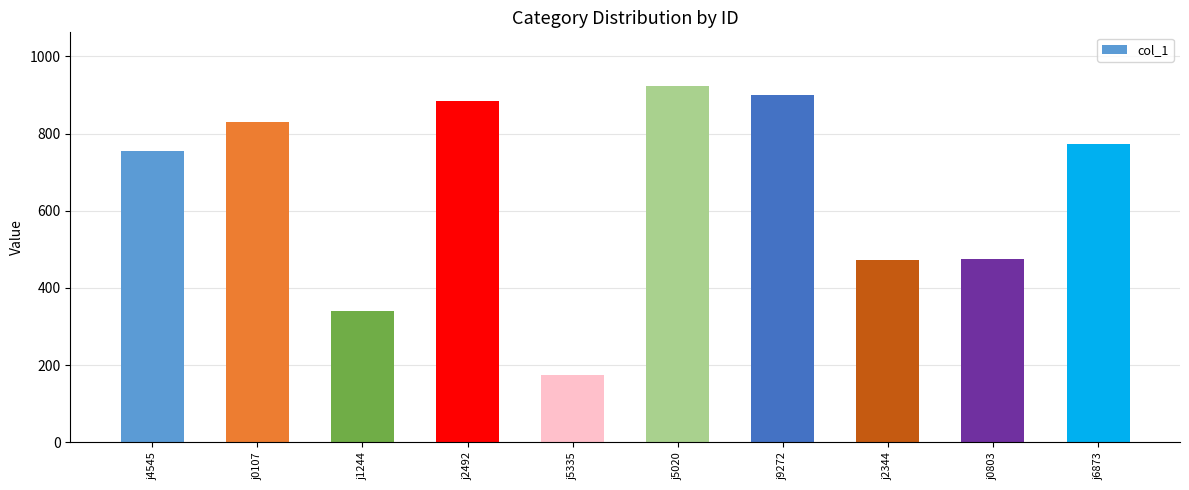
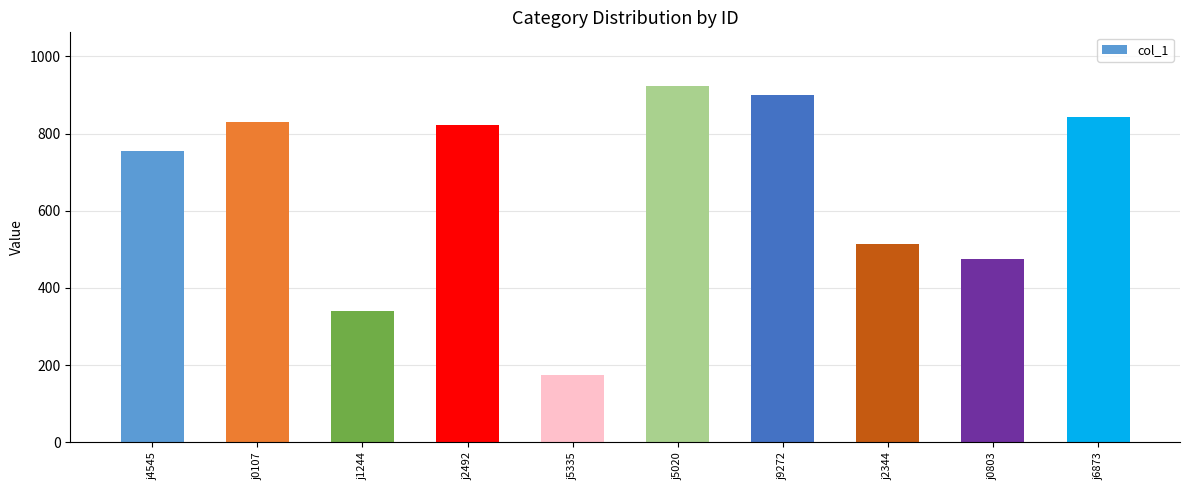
  {
    "j4545": 760,
    "j0107": 830,
    "j1244": 340,
-   "j2492": 880,
+   "j2492": 820,
    "j5335": 180,
    "j5020": 920,
    "j9272": 900,
-   "j2344": 470,
+   "j2344": 520,
    "j0803": 470,
-   "j6873": 770
+   "j6873": 840
  }
